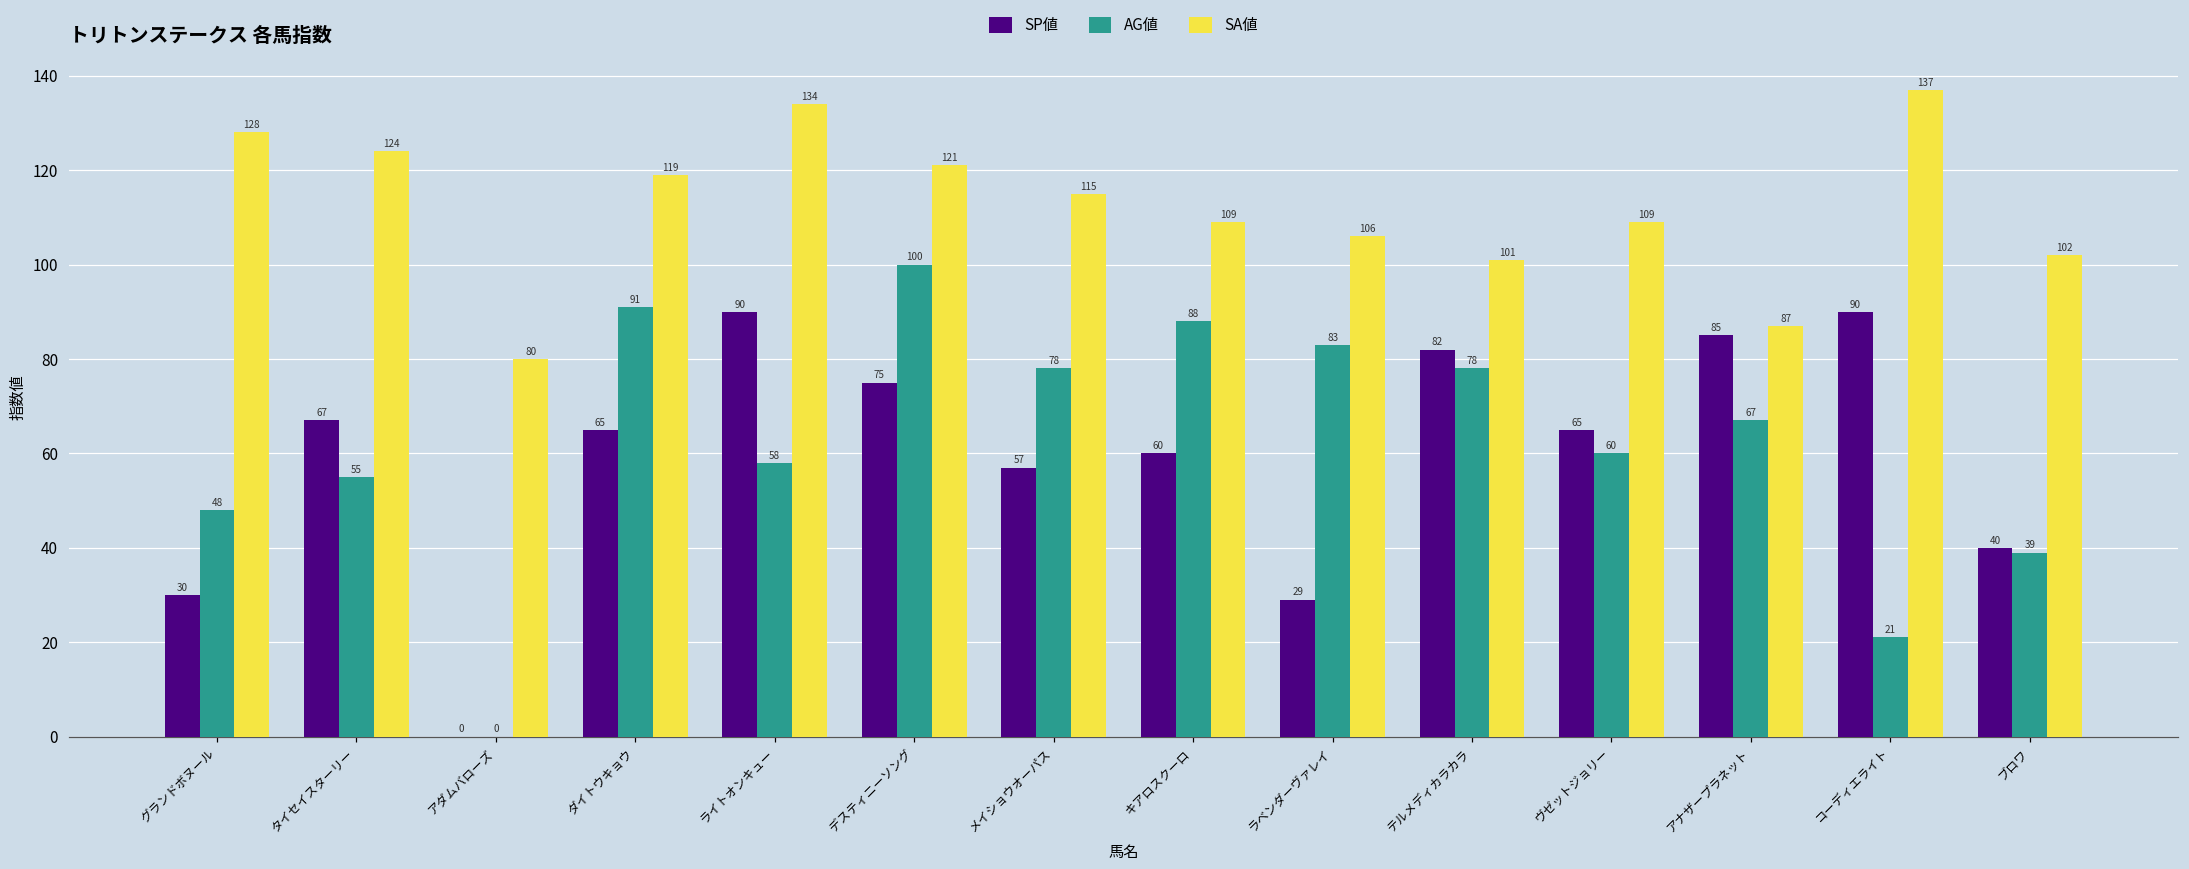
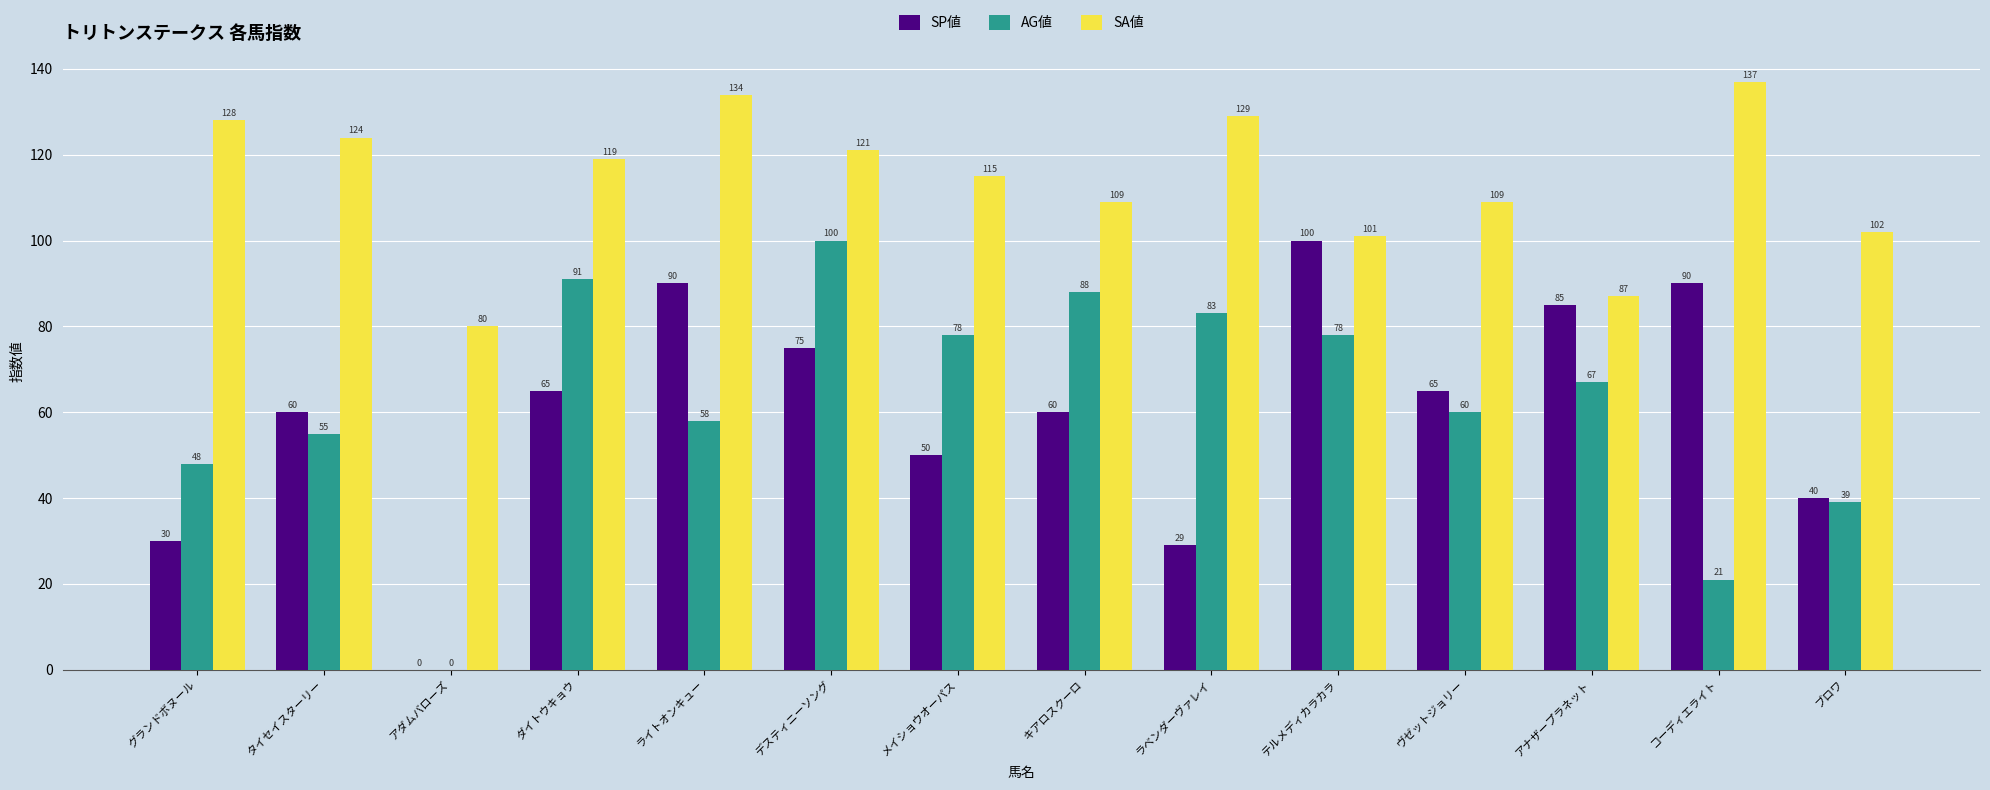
  {
    "SP値": {
      "グランドボヌール": 30,
-     "タイセイスターリー": 67,
+     "タイセイスターリー": 60,
      "アダムバローズ": 0,
      "ダイトウキョウ": 65,
      "ライトオンキュー": 90,
      "デスティニーソング": 75,
-     "メイショウオーパス": 57,
+     "メイショウオーパス": 50,
      "キアロスクーロ": 60,
      "ラベンダーヴァレイ": 29,
-     "テルメディカラカラ": 82,
+     "テルメディカラカラ": 100,
      "ヴゼットジョリー": 65,
      "アナザープラネット": 85,
      "コーディエライト": 90,
      "ブロワ": 40
    },
    "AG値": {
      "グランドボヌール": 48,
      "タイセイスターリー": 55,
      "アダムバローズ": 0,
      "ダイトウキョウ": 91,
      "ライトオンキュー": 58,
      "デスティニーソング": 100,
      "メイショウオーパス": 78,
      "キアロスクーロ": 88,
      "ラベンダーヴァレイ": 83,
      "テルメディカラカラ": 78,
      "ヴゼットジョリー": 60,
      "アナザープラネット": 67,
      "コーディエライト": 21,
      "ブロワ": 39
    },
    "SA値": {
      "グランドボヌール": 128,
      "タイセイスターリー": 124,
      "アダムバローズ": 80,
      "ダイトウキョウ": 119,
      "ライトオンキュー": 134,
      "デスティニーソング": 121,
      "メイショウオーパス": 115,
      "キアロスクーロ": 109,
-     "ラベンダーヴァレイ": 106,
+     "ラベンダーヴァレイ": 129,
      "テルメディカラカラ": 101,
      "ヴゼットジョリー": 109,
      "アナザープラネット": 87,
      "コーディエライト": 137,
      "ブロワ": 102
    }
  }
